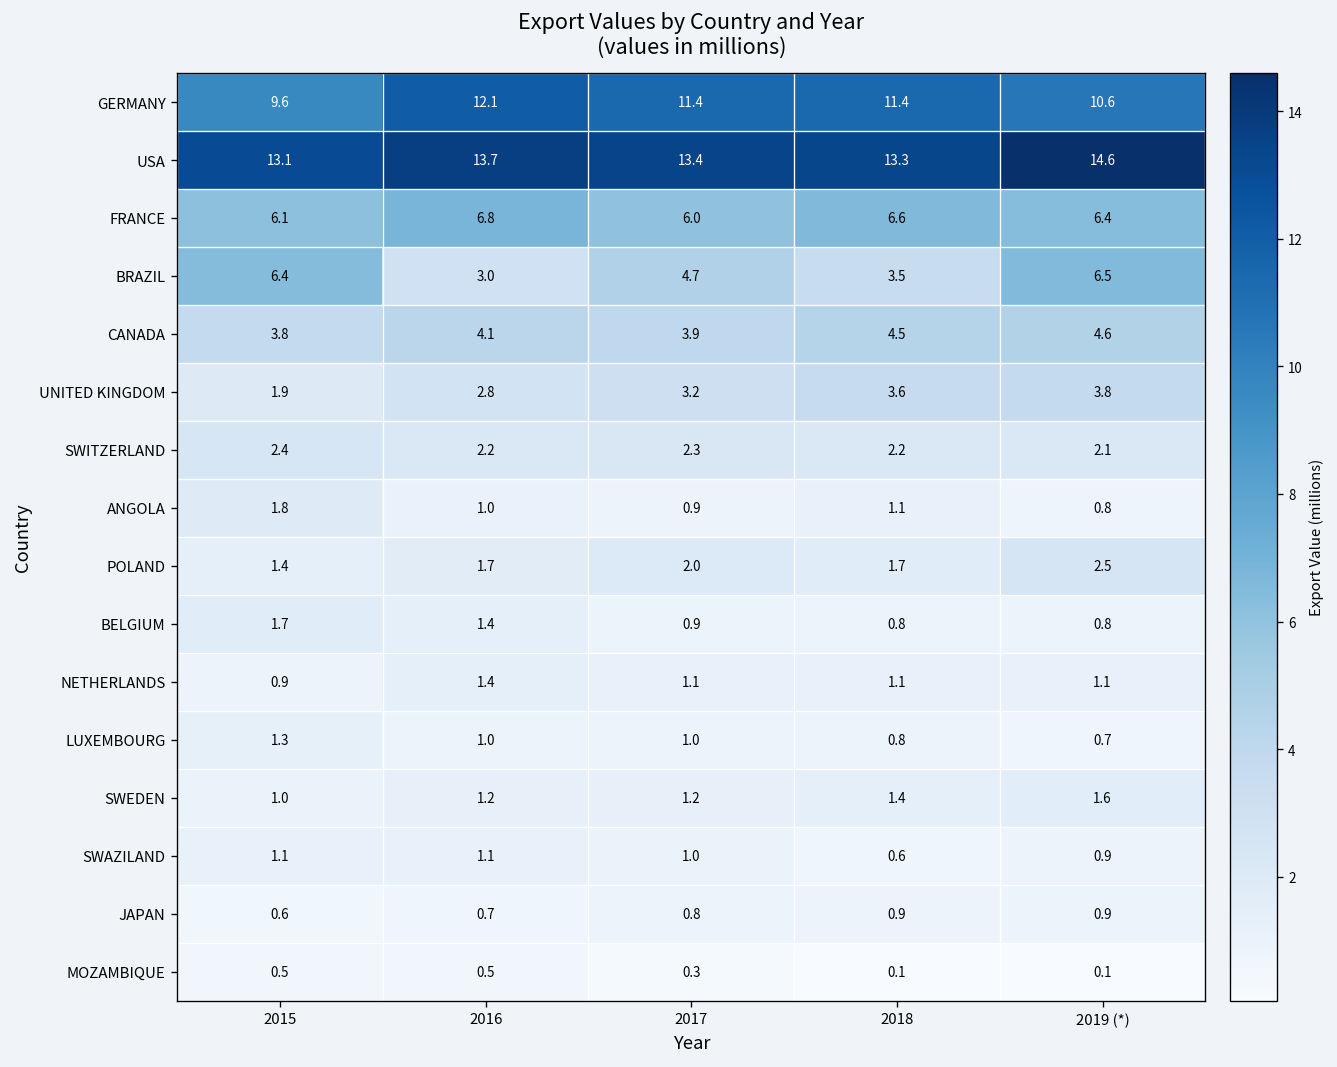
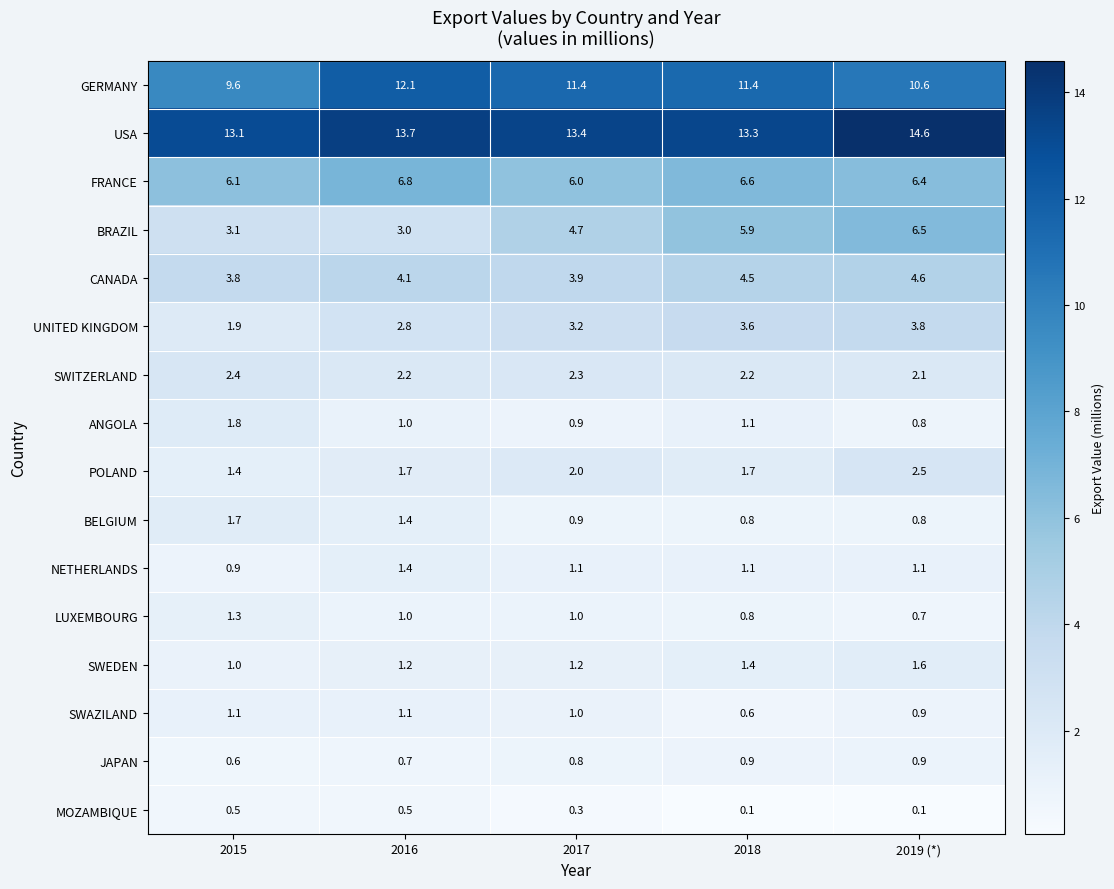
  {
    "GERMANY": {
      "2015": 9.6,
      "2016": 12.1,
      "2017": 11.4,
      "2018": 11.4,
      "2019 (*)": 10.6
    },
    "USA": {
      "2015": 13.1,
      "2016": 13.7,
      "2017": 13.4,
      "2018": 13.3,
      "2019 (*)": 14.6
    },
    "FRANCE": {
      "2015": 6.1,
      "2016": 6.8,
      "2017": 6.0,
      "2018": 6.6,
      "2019 (*)": 6.4
    },
    "BRAZIL": {
-     "2015": 6.4,
+     "2015": 3.1,
      "2016": 3.0,
      "2017": 4.7,
-     "2018": 3.5,
+     "2018": 5.9,
      "2019 (*)": 6.5
    },
    "CANADA": {
      "2015": 3.8,
      "2016": 4.1,
      "2017": 3.9,
      "2018": 4.5,
      "2019 (*)": 4.6
    },
    "UNITED KINGDOM": {
      "2015": 1.9,
      "2016": 2.8,
      "2017": 3.2,
      "2018": 3.6,
      "2019 (*)": 3.8
    },
    "SWITZERLAND": {
      "2015": 2.4,
      "2016": 2.2,
      "2017": 2.3,
      "2018": 2.2,
      "2019 (*)": 2.1
    },
    "ANGOLA": {
      "2015": 1.8,
      "2016": 1.0,
      "2017": 0.9,
      "2018": 1.1,
      "2019 (*)": 0.8
    },
    "POLAND": {
      "2015": 1.4,
      "2016": 1.7,
      "2017": 2.0,
      "2018": 1.7,
      "2019 (*)": 2.5
    },
    "BELGIUM": {
      "2015": 1.7,
      "2016": 1.4,
      "2017": 0.9,
      "2018": 0.8,
      "2019 (*)": 0.8
    },
    "NETHERLANDS": {
      "2015": 0.9,
      "2016": 1.4,
      "2017": 1.1,
      "2018": 1.1,
      "2019 (*)": 1.1
    },
    "LUXEMBOURG": {
      "2015": 1.3,
      "2016": 1.0,
      "2017": 1.0,
      "2018": 0.8,
      "2019 (*)": 0.7
    },
    "SWEDEN": {
      "2015": 1.0,
      "2016": 1.2,
      "2017": 1.2,
      "2018": 1.4,
      "2019 (*)": 1.6
    },
    "SWAZILAND": {
      "2015": 1.1,
      "2016": 1.1,
      "2017": 1.0,
      "2018": 0.6,
      "2019 (*)": 0.9
    },
    "JAPAN": {
      "2015": 0.6,
      "2016": 0.7,
      "2017": 0.8,
      "2018": 0.9,
      "2019 (*)": 0.9
    },
    "MOZAMBIQUE": {
      "2015": 0.5,
      "2016": 0.5,
      "2017": 0.3,
      "2018": 0.1,
      "2019 (*)": 0.1
    }
  }
